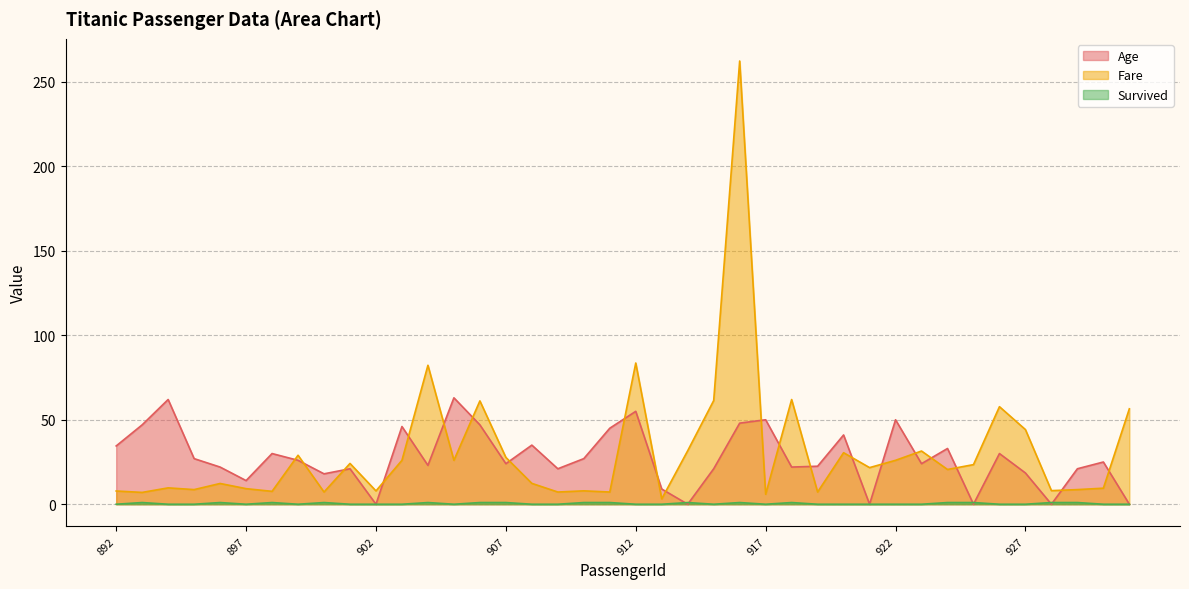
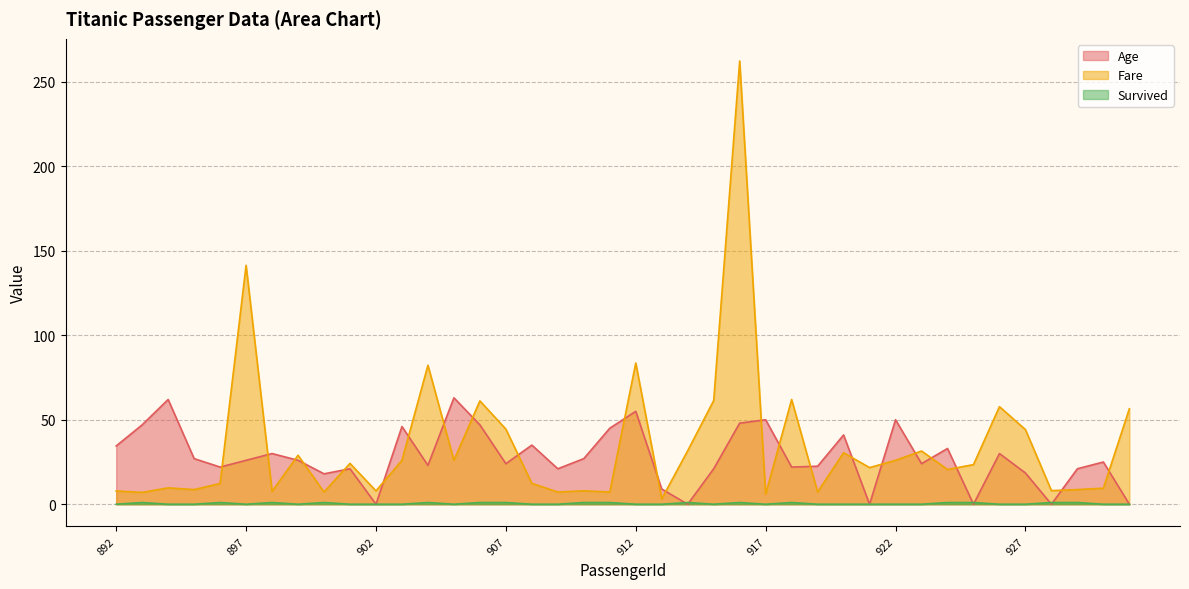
  {
    "Age": {
      "892": 35,
-     "897": 14,
+     "897": 26,
      "907": 24,
      "912": 55,
      "917": 50,
      "922": 50,
      "927": 19
    },
    "Fare": {
      "892": 8,
-     "897": 9,
+     "897": 141,
      "902": 8,
-     "907": 28,
+     "907": 44,
      "912": 84,
      "917": 6,
      "922": 26,
      "927": 44
    },
    "Survived": {
      "892": 0,
      "897": 0,
      "907": 1,
      "912": 0,
      "917": 0,
      "922": 0,
      "927": 0
    }
  }
